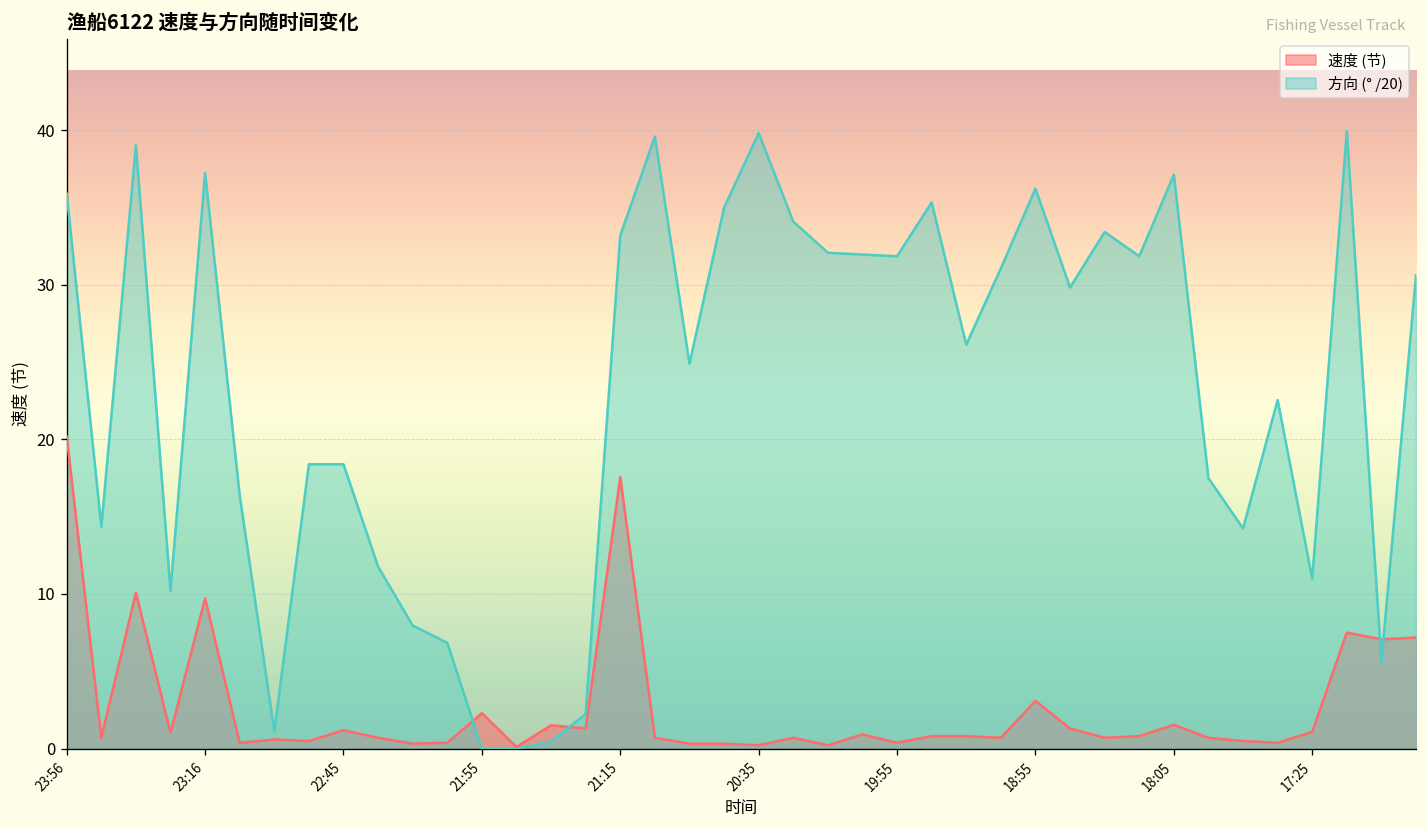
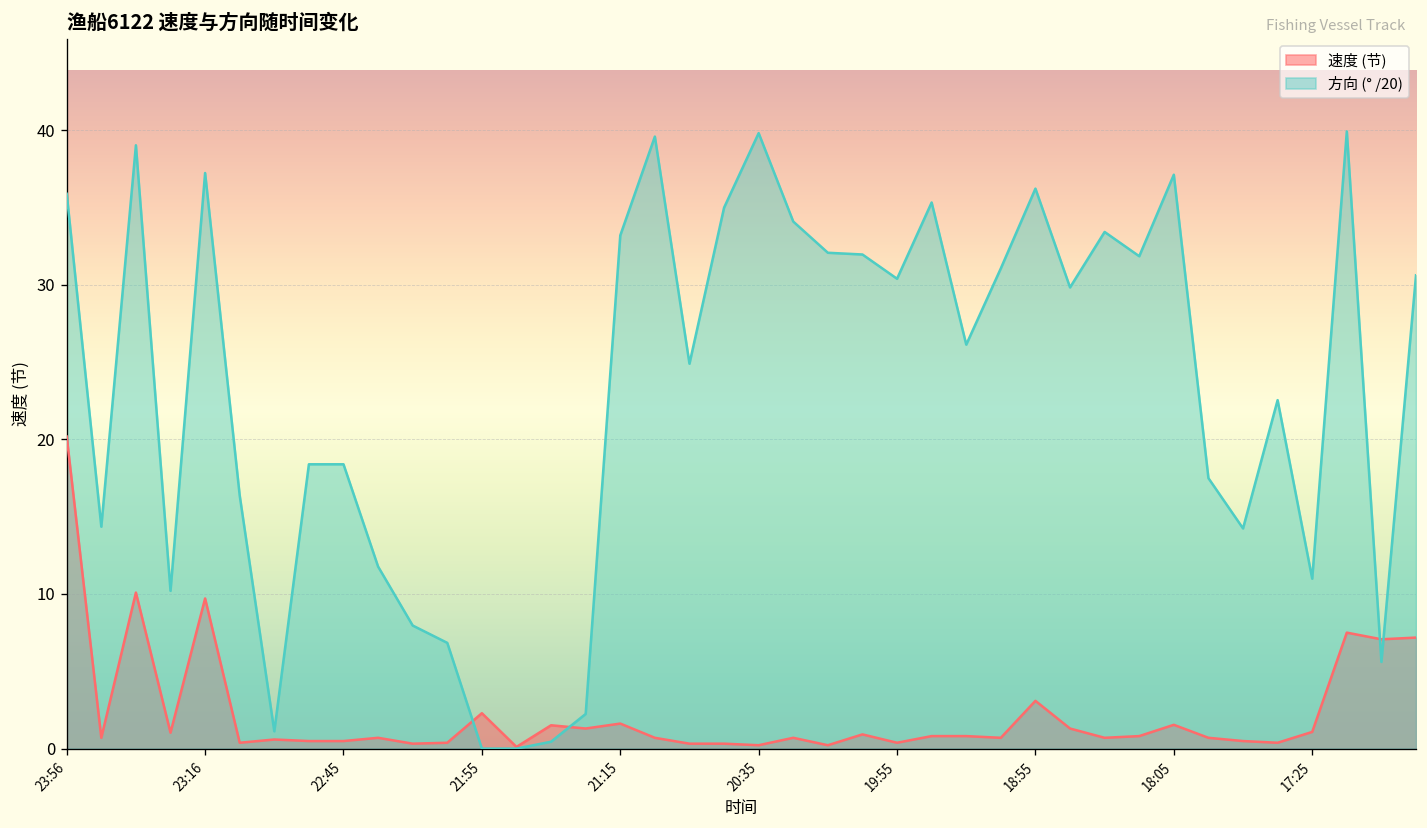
  {
    "速度 (节)": {
      "23:56": 20.2,
      "23:16": 9.7,
-     "22:45": 1.2,
+     "22:45": 0.5,
      "21:55": 2.3,
-     "21:15": 17.6,
+     "21:15": 1.6,
      "20:35": 0.2,
      "19:55": 0.4,
      "18:55": 3.1,
      "18:05": 1.5,
      "17:25": 1.1
    },
    "方向 (° /20)": {
      "23:56": 35.9,
      "23:16": 37.2,
      "22:45": 18.4,
      "21:55": 0.0,
      "21:15": 33.2,
      "20:35": 39.8,
-     "19:55": 31.8,
+     "19:55": 30.4,
      "18:55": 36.2,
      "18:05": 37.1,
      "17:25": 11.0
    }
  }
